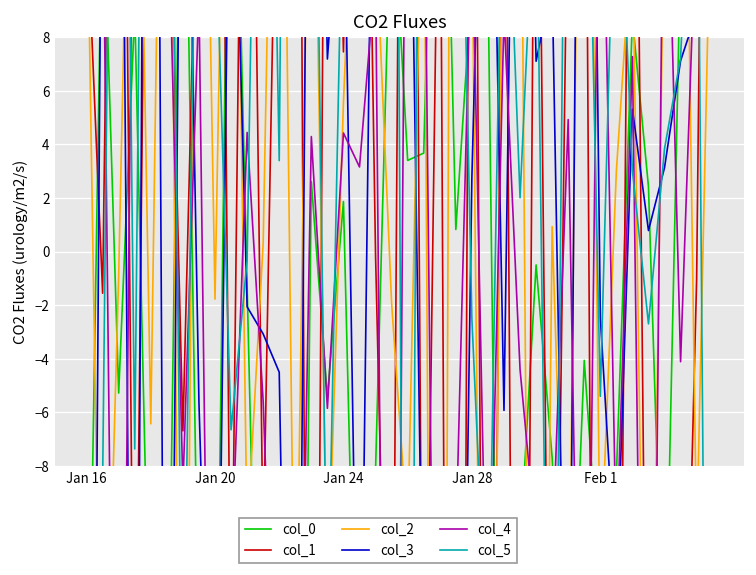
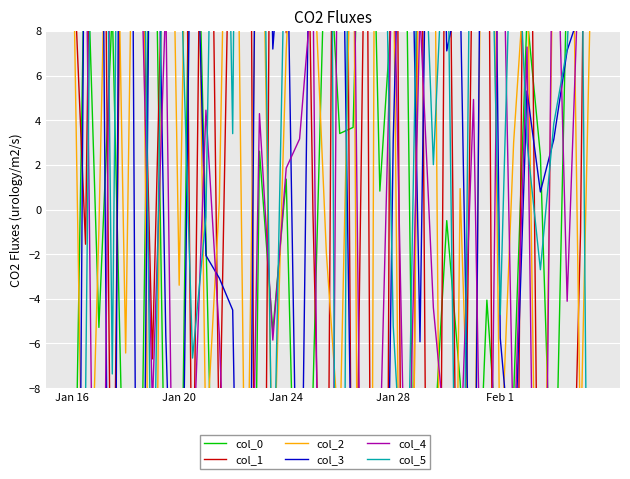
  {
    "col_0": {
-     "Jan 24": 1.9
+     "Jan 24": 1.4
    },
    "col_1": {
-     "Jan 24": 7.5
+     "Jan 24": 7.9
    },
    "col_2": {
-     "Jan 20": -1.8,
-     "Jan 24": 5.6
+     "Jan 20": -3.4,
+     "Jan 24": 7.1
    },
    "col_3": {
-     "Jan 28": 2.8,
-     "Feb 1": -2.4
+     "Jan 28": 3.1,
+     "Feb 1": -5.8
    },
    "col_4": {
-     "Jan 24": 4.4
+     "Jan 24": 1.9
    },
    "col_5": {
-     "Jan 28": -2.5,
-     "Feb 1": -5.4
+     "Jan 28": -5.2,
+     "Feb 1": -4.7
    }
  }
